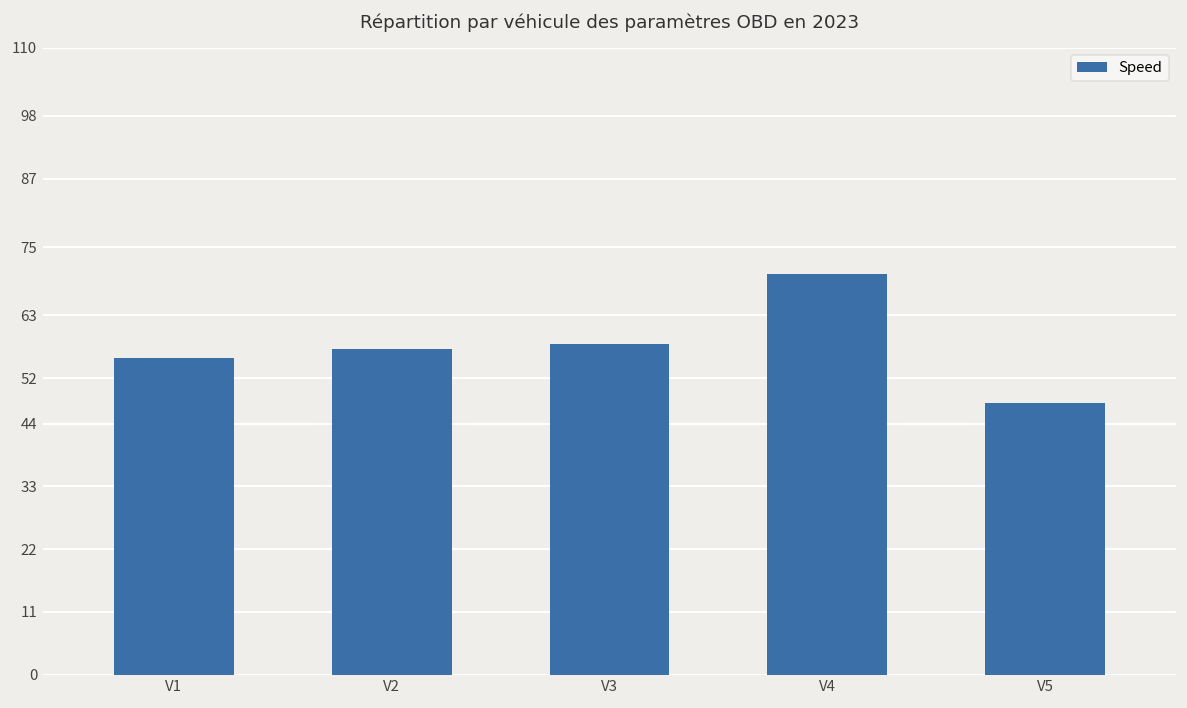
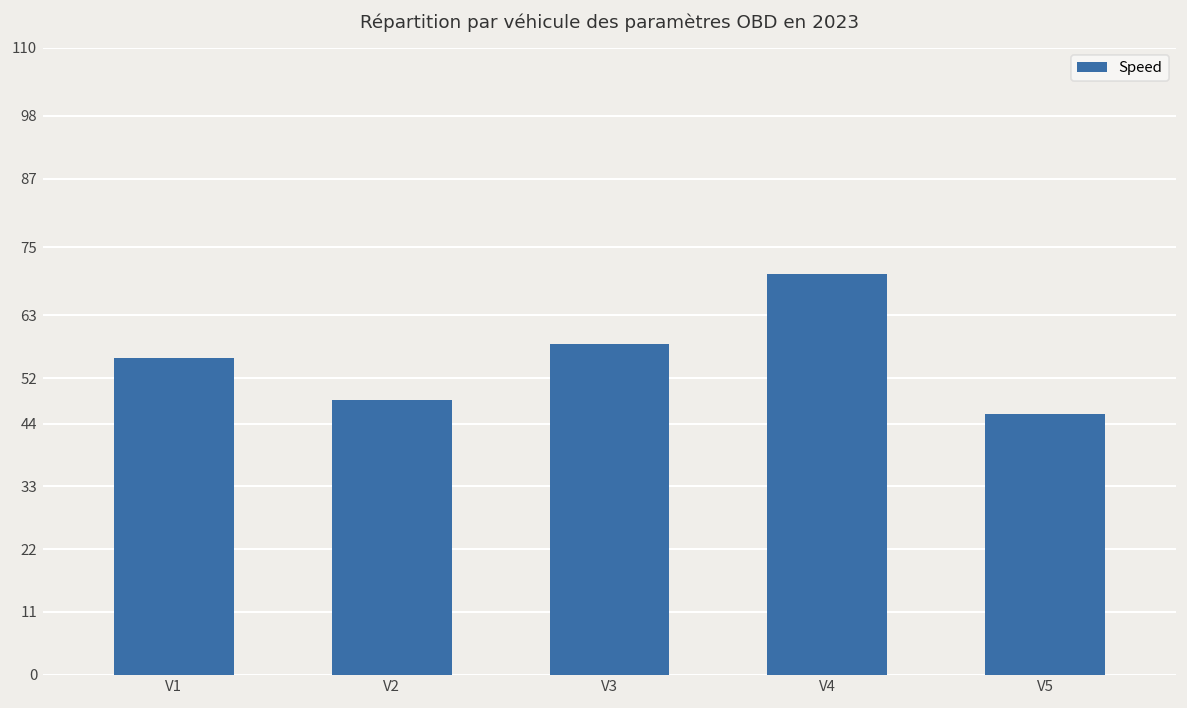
  {
    "V1": 56,
-   "V2": 57,
+   "V2": 48,
    "V3": 58,
    "V4": 70,
-   "V5": 48
+   "V5": 46
  }
